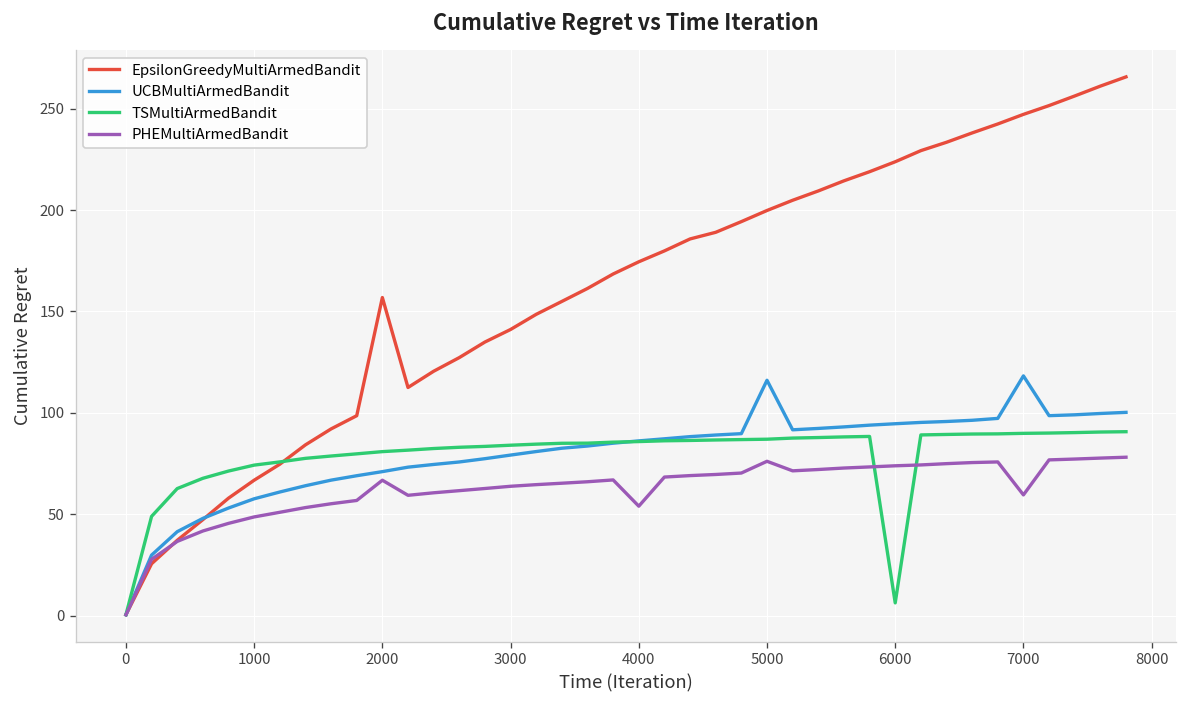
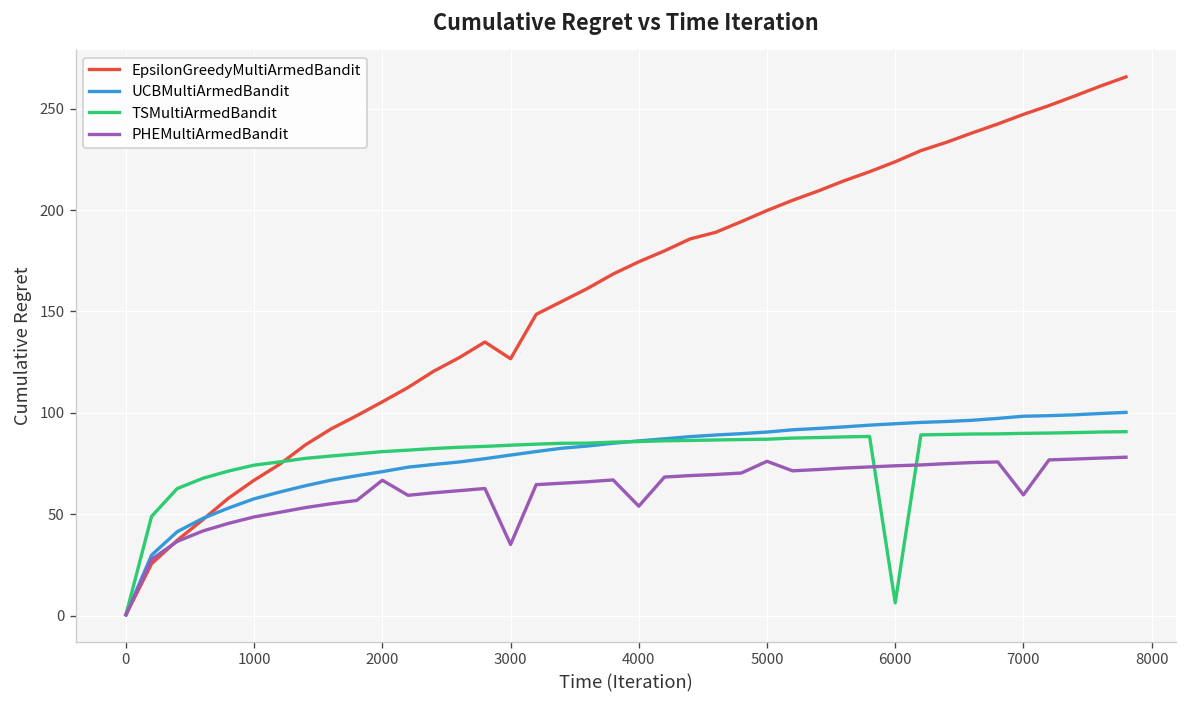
  {
    "EpsilonGreedyMultiArmedBandit": {
      "1000": 67,
-     "2000": 157,
-     "3000": 141,
+     "2000": 105,
+     "3000": 127,
      "4000": 175,
      "5000": 200,
      "6000": 224,
      "7000": 247
    },
    "UCBMultiArmedBandit": {
      "1000": 58,
      "2000": 71,
      "3000": 79,
-     "5000": 116,
+     "5000": 91,
      "6000": 95,
-     "7000": 118
+     "7000": 98
    },
    "TSMultiArmedBandit": {
      "1000": 74,
      "2000": 81,
      "3000": 84,
      "5000": 87,
      "6000": 6,
      "7000": 90
    },
    "PHEMultiArmedBandit": {
      "1000": 49,
      "2000": 67,
-     "3000": 64,
+     "3000": 35,
      "4000": 54,
      "5000": 76,
      "6000": 74,
      "7000": 60
    }
  }
